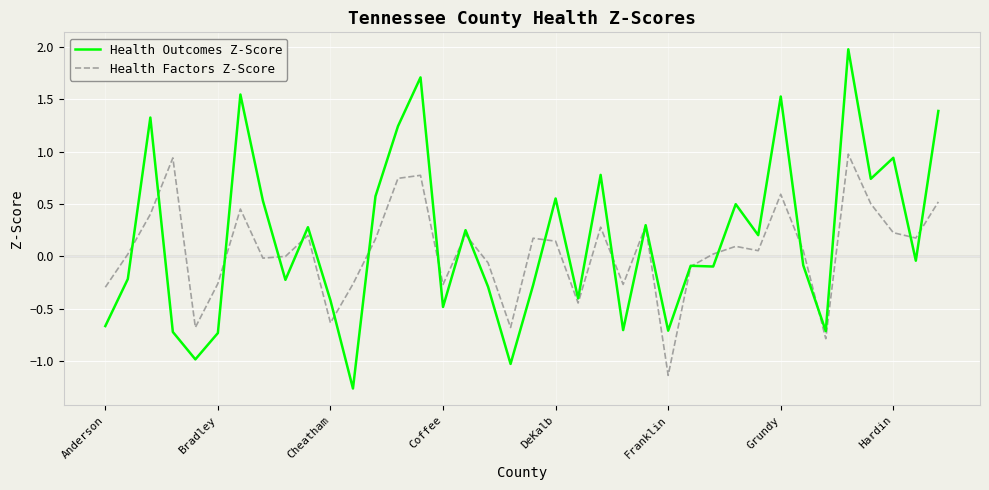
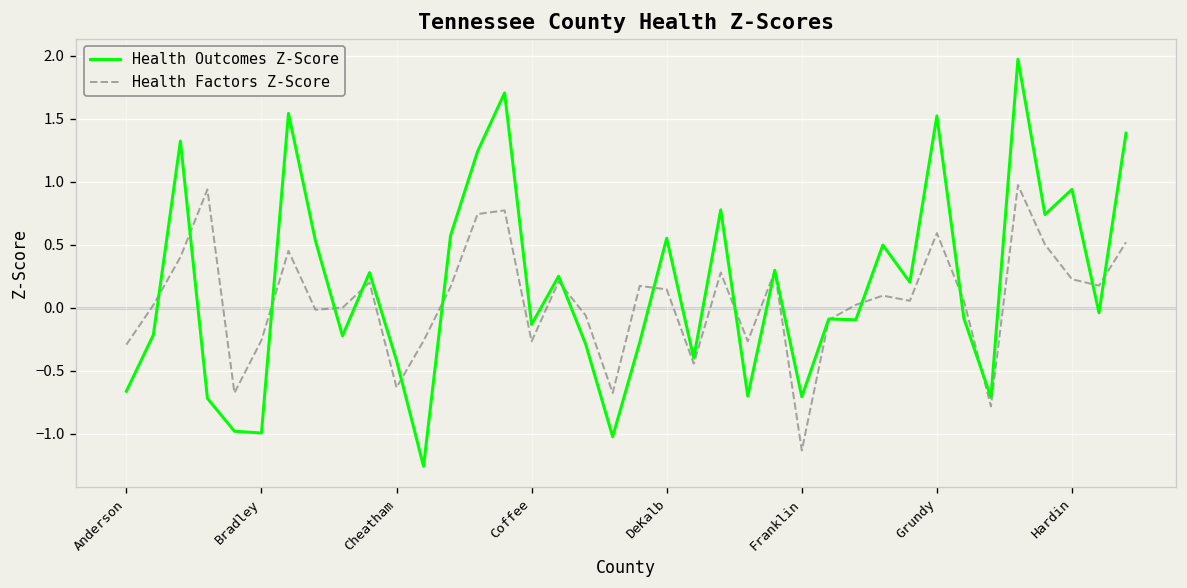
  {
    "Health Outcomes Z-Score": {
      "Anderson": -0.66,
-     "Bradley": -0.73,
+     "Bradley": -0.99,
      "Cheatham": -0.42,
-     "Coffee": -0.48,
+     "Coffee": -0.13,
      "DeKalb": 0.55,
      "Franklin": -0.71,
      "Grundy": 1.52,
      "Hardin": 0.94
    },
    "Health Factors Z-Score": {
      "Anderson": -0.29,
      "Bradley": -0.26,
      "Cheatham": -0.63,
      "Coffee": -0.27,
      "DeKalb": 0.15,
      "Franklin": -1.13,
      "Grundy": 0.59,
      "Hardin": 0.23
    }
  }
